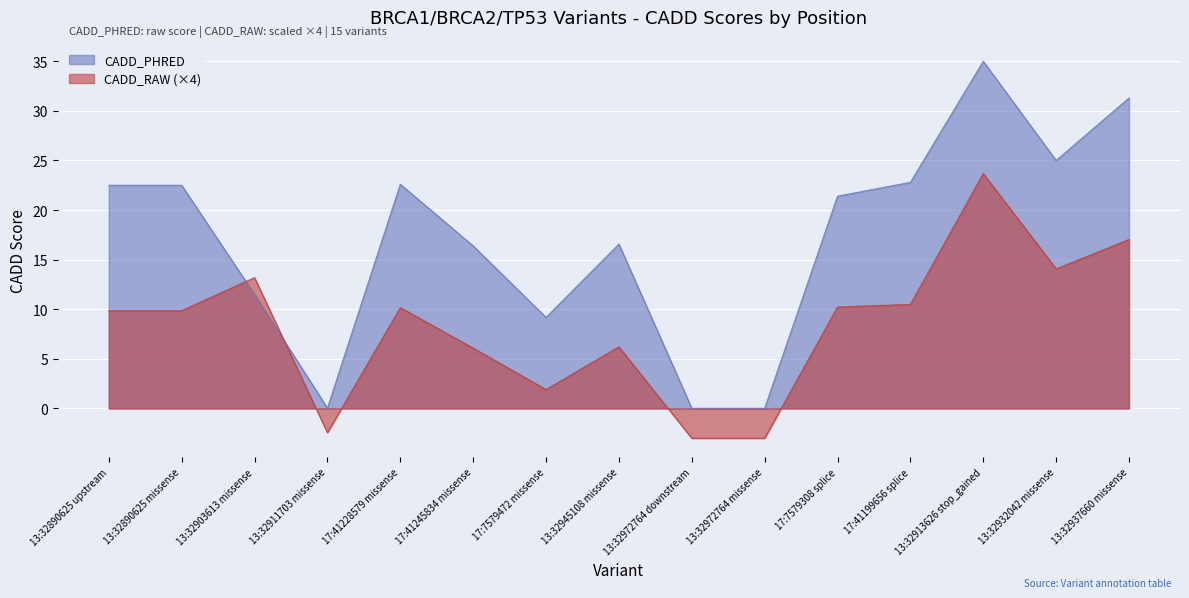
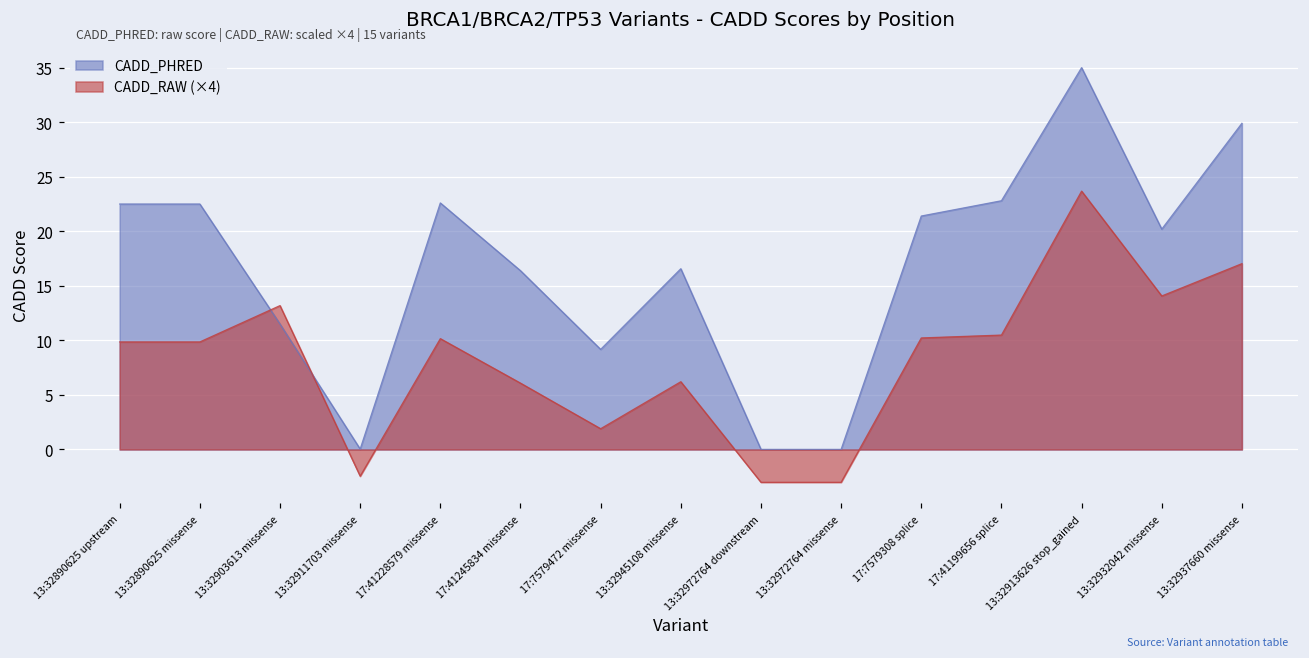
  {
    "CADD_PHRED": {
      "13:32890625 upstream": 23,
      "13:32890625 missense": 23,
      "13:32903613 missense": 12,
      "17:41228579 missense": 23,
      "17:41245834 missense": 16,
      "17:7579472 missense": 9,
      "13:32945108 missense": 17,
      "17:7579308 splice": 21,
      "17:41199656 splice": 23,
      "13:32913626 stop_gained": 35,
-     "13:32932042 missense": 25,
-     "13:32937660 missense": 31
+     "13:32932042 missense": 20,
+     "13:32937660 missense": 30
    }
  }
